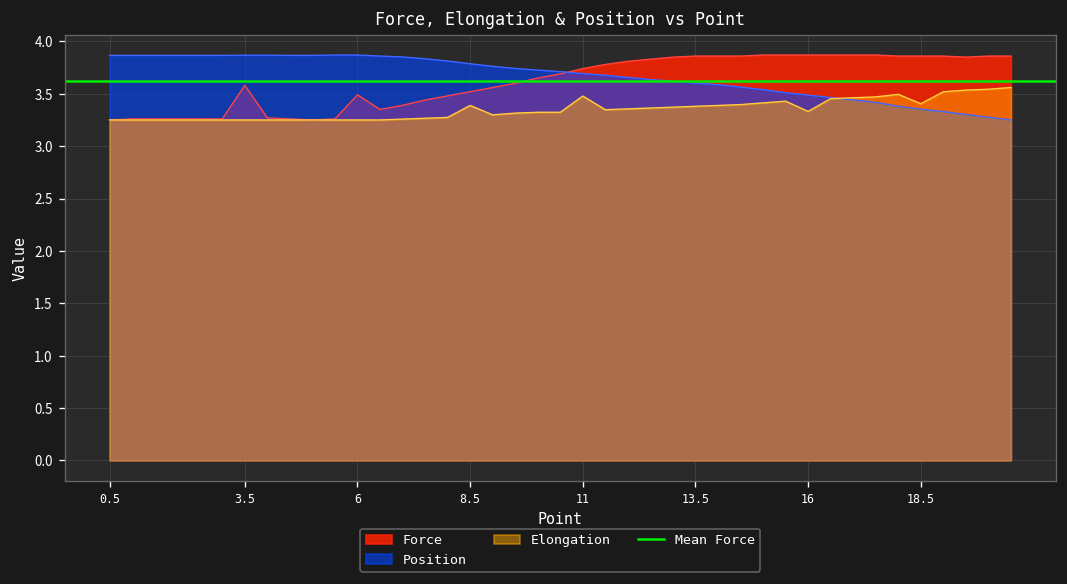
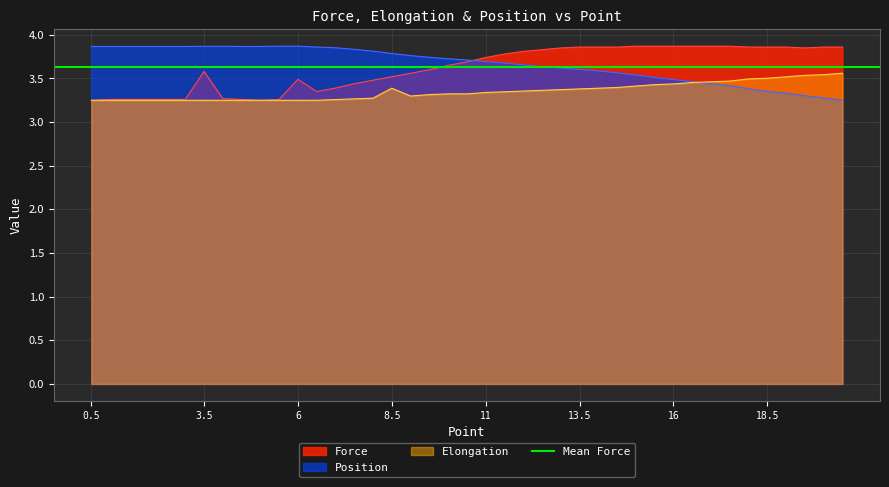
  {
    "Force": {
      "3.5": 3.6,
      "6": 3.5,
      "8.5": 3.5,
      "11": 3.7,
      "13.5": 3.9,
      "16": 3.9,
      "18.5": 3.9
    },
    "Position": {
      "0.5": 3.9,
      "3.5": 3.9,
      "6": 3.9,
      "8.5": 3.8,
      "11": 3.7,
      "13.5": 3.6,
      "16": 3.5,
      "18.5": 3.4
    },
    "Elongation": {
      "3.5": 3.3,
      "6": 3.3,
      "8.5": 3.4,
-     "11": 3.5,
+     "11": 3.3,
      "13.5": 3.4,
-     "16": 3.3,
-     "18.5": 3.4
+     "16": 3.4,
+     "18.5": 3.5
    }
  }
